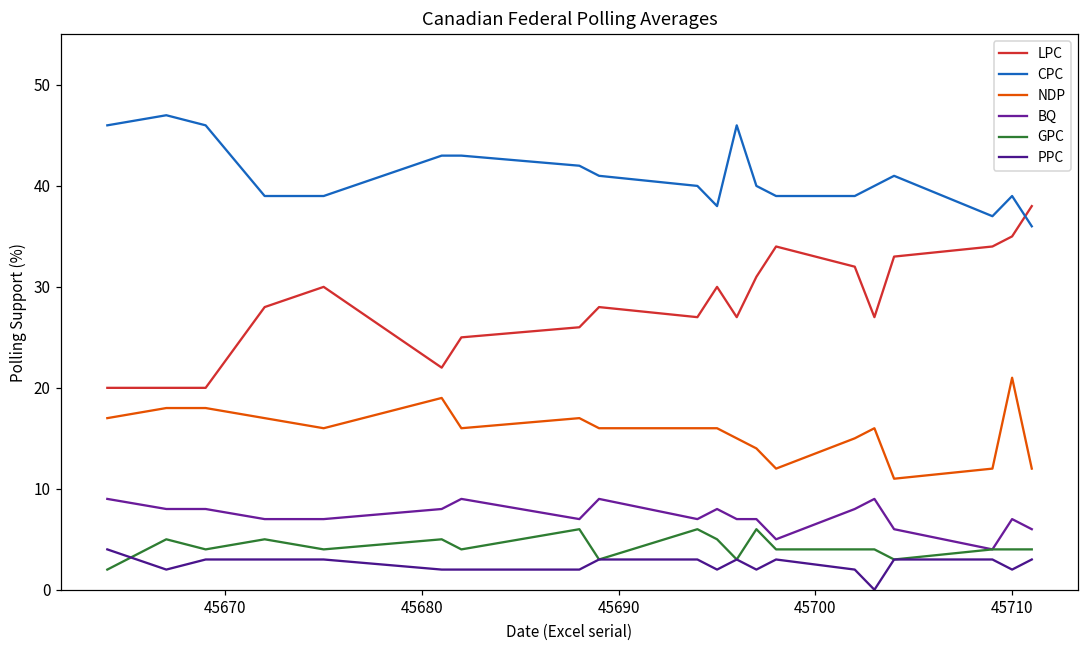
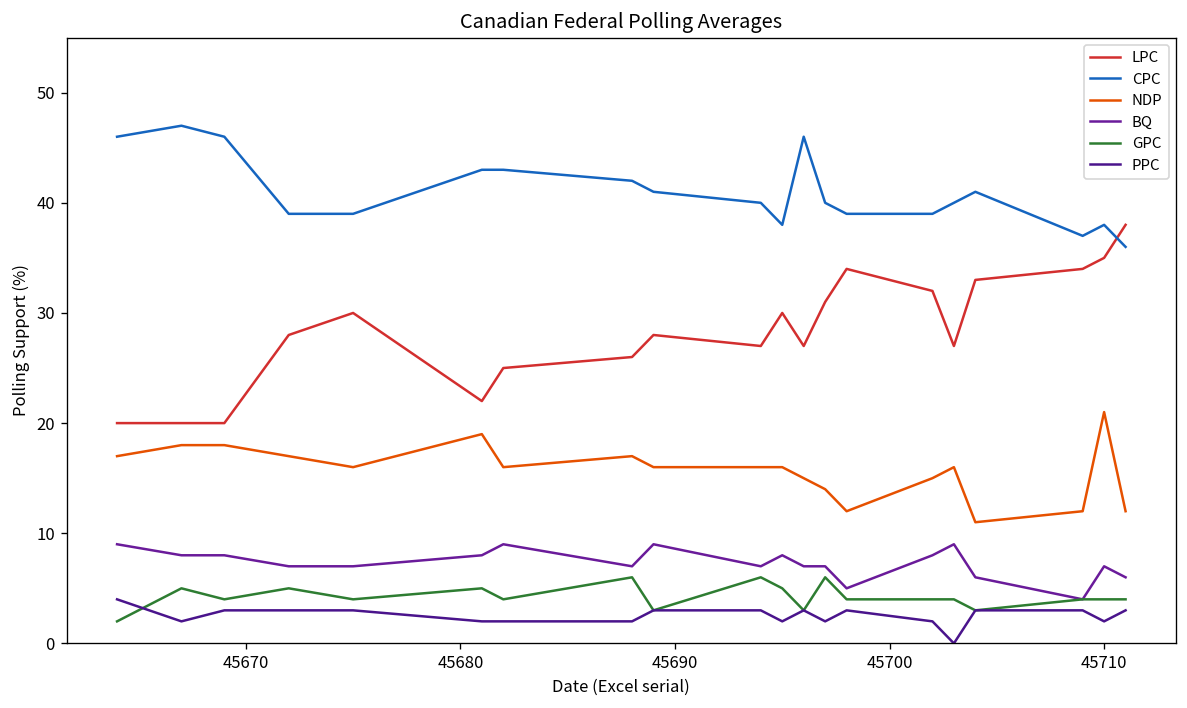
  {
    "LPC": {
      "45710": 35
    },
    "CPC": {
-     "45710": 39
+     "45710": 38
    },
    "NDP": {
      "45710": 21
    },
    "GPC": {
      "45710": 4
    }
  }
